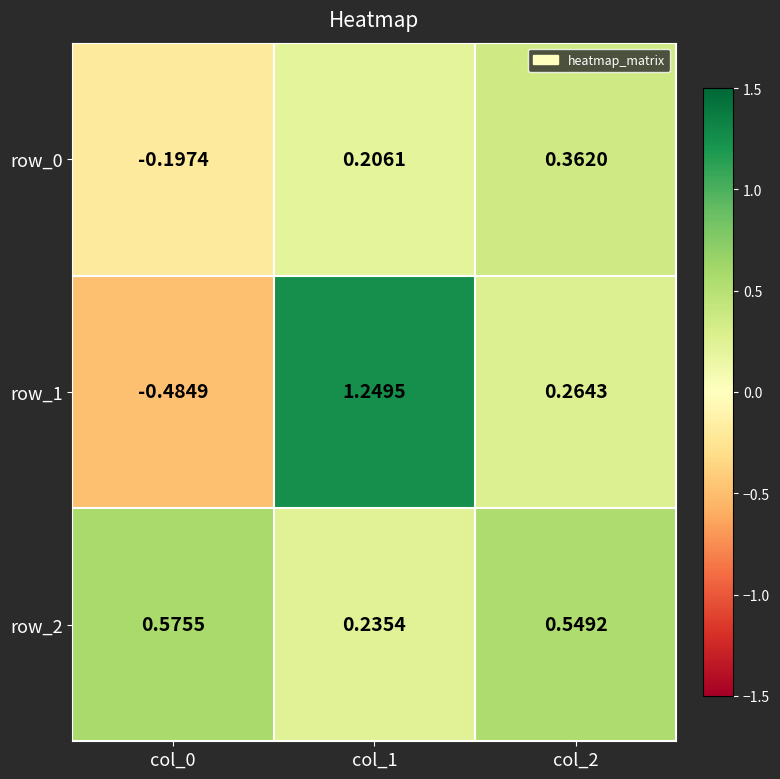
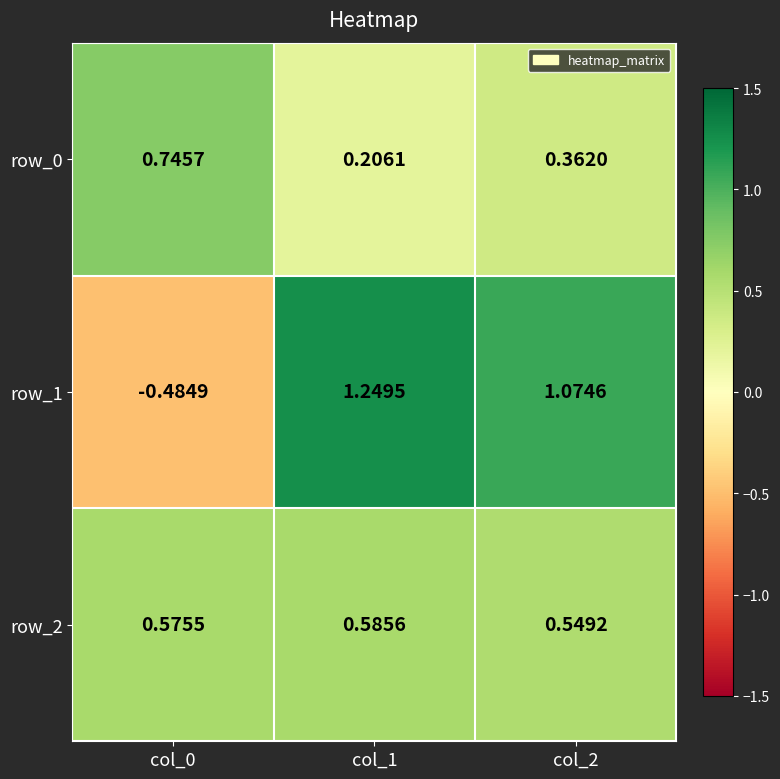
  {
    "row_0": {
-     "col_0": -0.1974,
+     "col_0": 0.7457,
      "col_1": 0.2061,
      "col_2": 0.3620
    },
    "row_1": {
      "col_0": -0.4849,
      "col_1": 1.2495,
-     "col_2": 0.2643
+     "col_2": 1.0746
    },
    "row_2": {
      "col_0": 0.5755,
-     "col_1": 0.2354,
+     "col_1": 0.5856,
      "col_2": 0.5492
    }
  }
